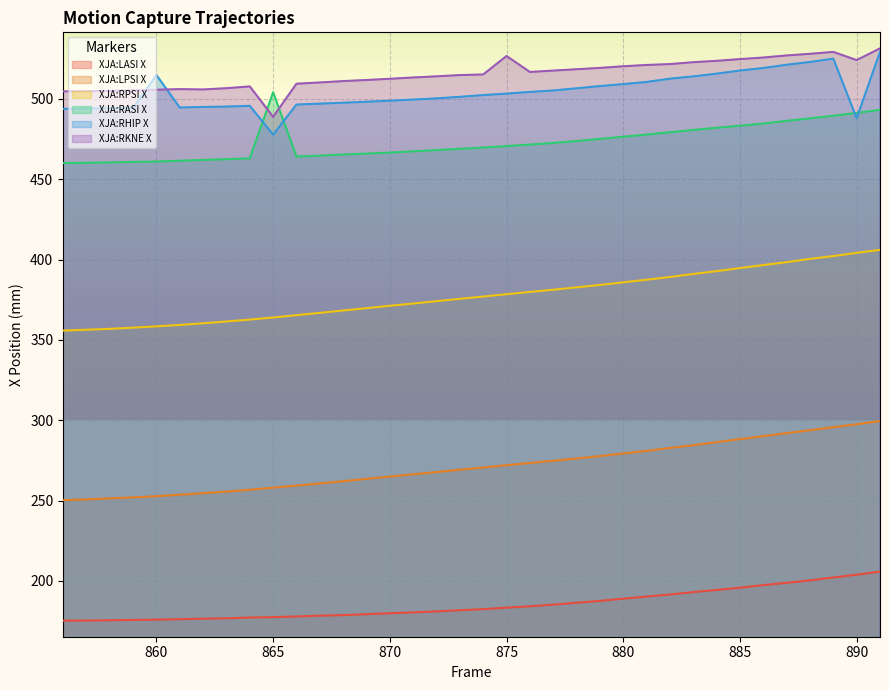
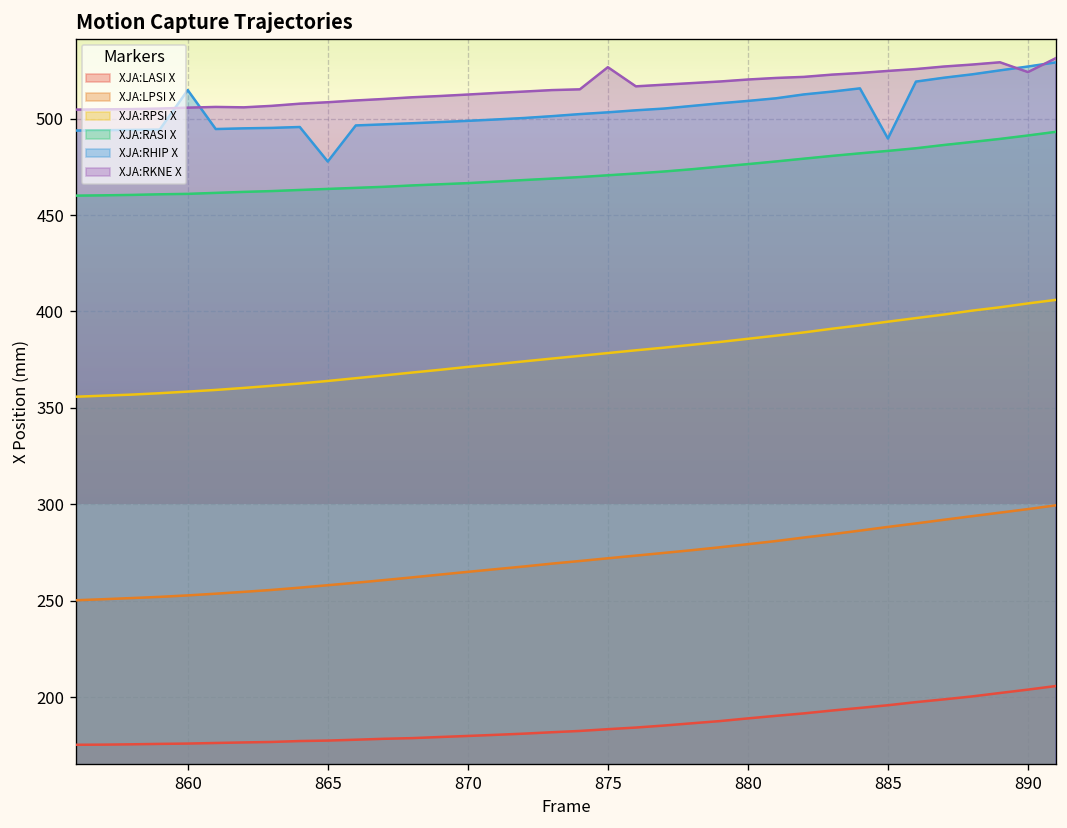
  {
    "XJA:RASI X": {
      "860": 461,
-     "865": 504,
+     "865": 464,
      "870": 467,
      "875": 471,
      "880": 476,
      "885": 483,
      "890": 491
    },
    "XJA:RHIP X": {
      "860": 515,
      "865": 478,
      "870": 499,
      "875": 503,
      "880": 509,
-     "885": 518,
-     "890": 488
+     "885": 490,
+     "890": 527
    },
    "XJA:RKNE X": {
      "860": 506,
-     "865": 489,
+     "865": 509,
      "870": 513,
      "875": 527,
      "880": 520,
      "885": 525,
      "890": 524
    }
  }
